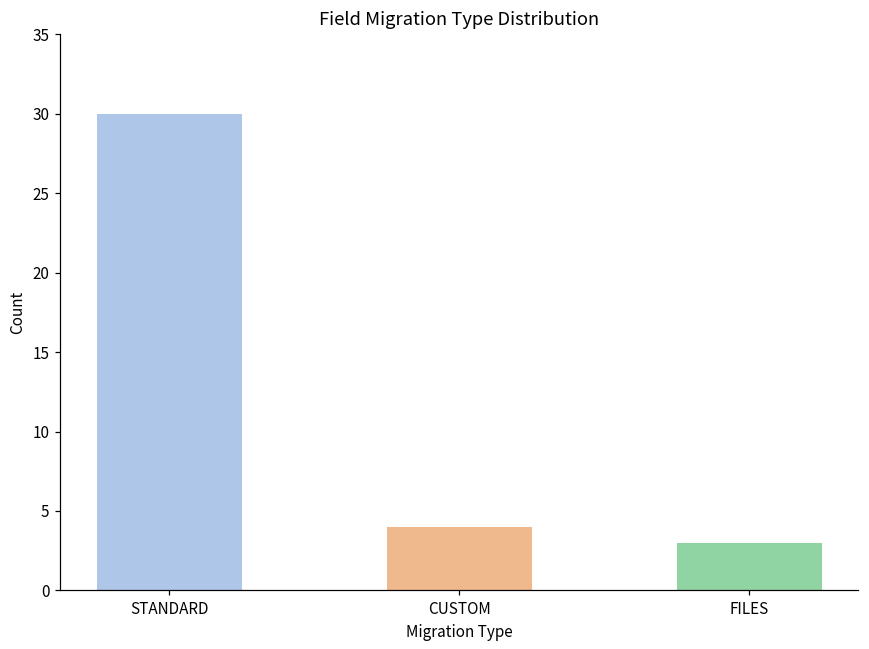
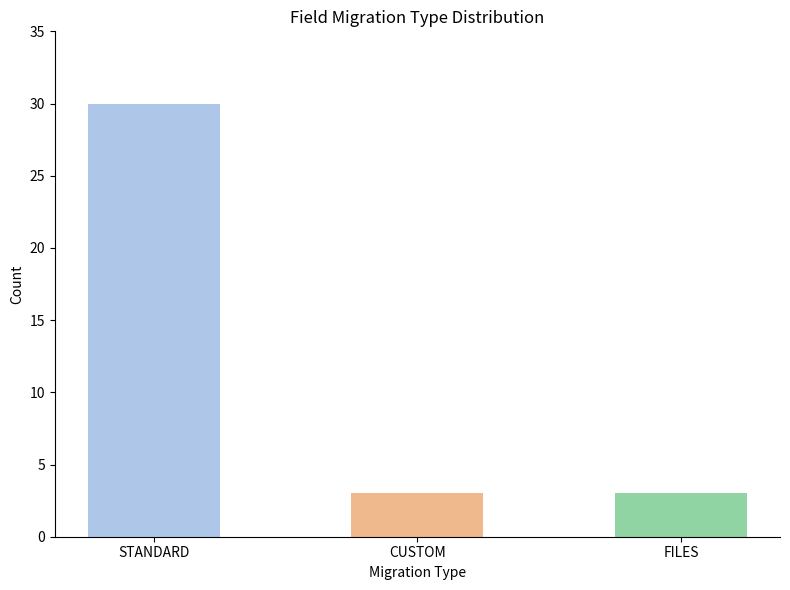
  {
    "STANDARD": 30,
-   "CUSTOM": 4,
+   "CUSTOM": 3,
    "FILES": 3
  }
